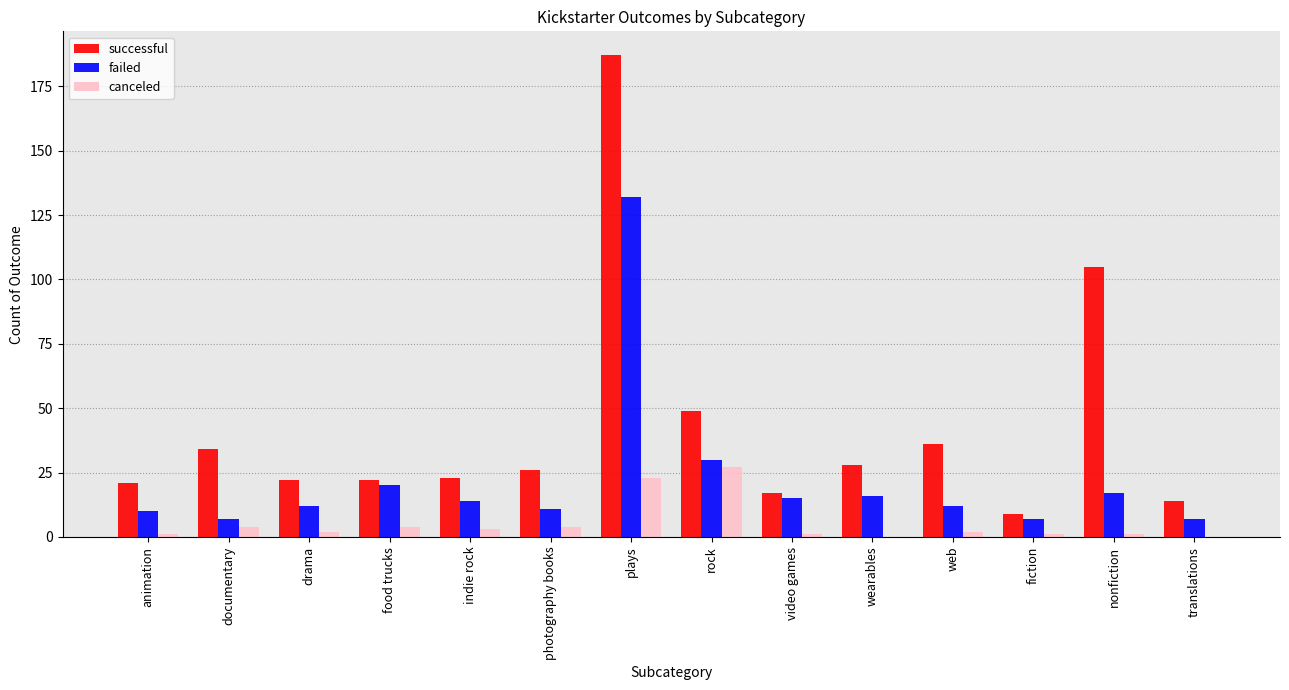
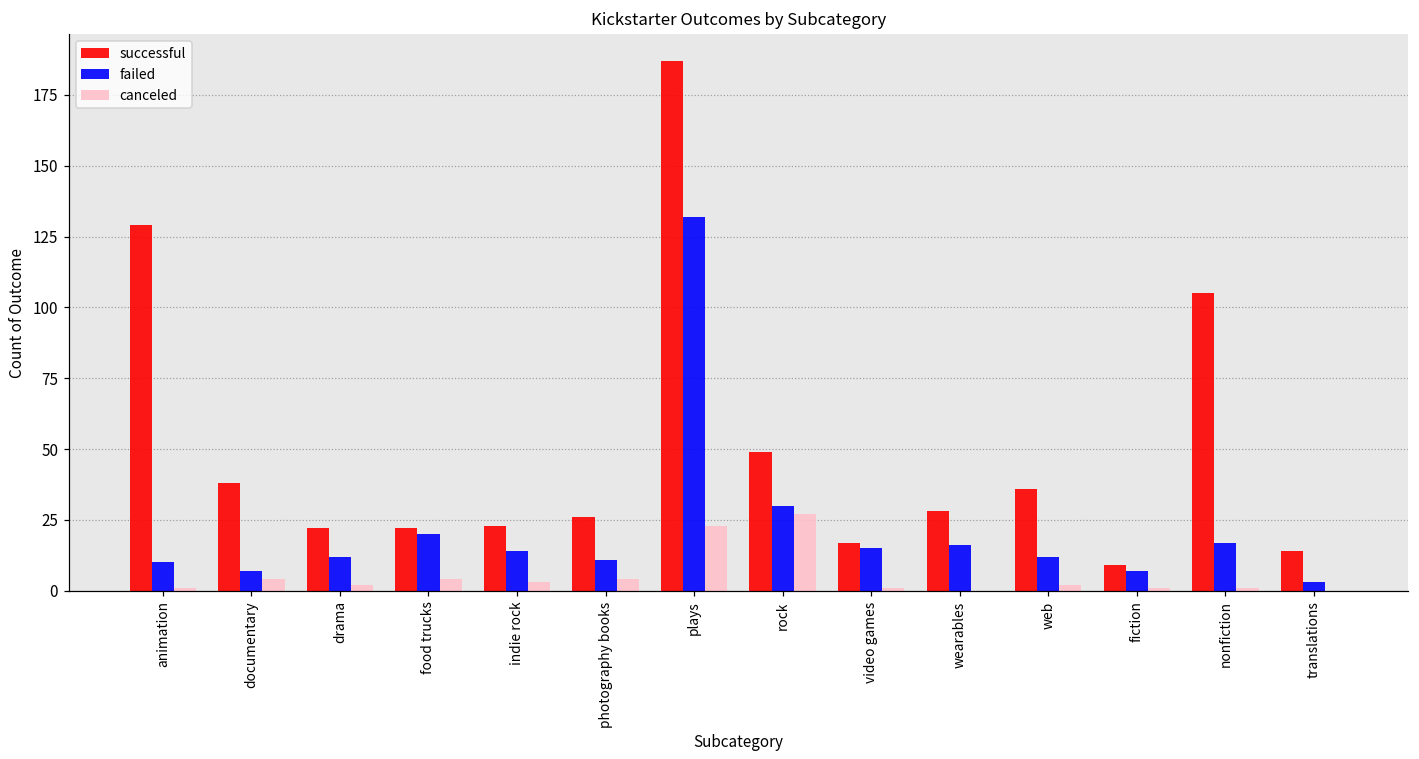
  {
    "successful": {
-     "animation": 21,
-     "documentary": 34,
+     "animation": 129,
+     "documentary": 38,
      "drama": 22,
      "food trucks": 22,
      "indie rock": 23,
      "photography books": 26,
      "plays": 187,
      "rock": 49,
      "video games": 17,
      "wearables": 28,
      "web": 36,
      "fiction": 9,
      "nonfiction": 105,
      "translations": 14
    },
    "failed": {
      "animation": 10,
      "documentary": 7,
      "drama": 12,
      "food trucks": 20,
      "indie rock": 14,
      "photography books": 11,
      "plays": 132,
      "rock": 30,
      "video games": 15,
      "wearables": 16,
      "web": 12,
      "fiction": 7,
      "nonfiction": 17,
-     "translations": 7
+     "translations": 3
    },
    "canceled": {
      "animation": 1,
      "documentary": 4,
      "drama": 2,
      "food trucks": 4,
      "indie rock": 3,
      "photography books": 4,
      "plays": 23,
      "rock": 27,
      "video games": 1,
      "wearables": 0,
      "web": 2,
      "fiction": 1,
      "nonfiction": 1,
      "translations": 0
    }
  }
